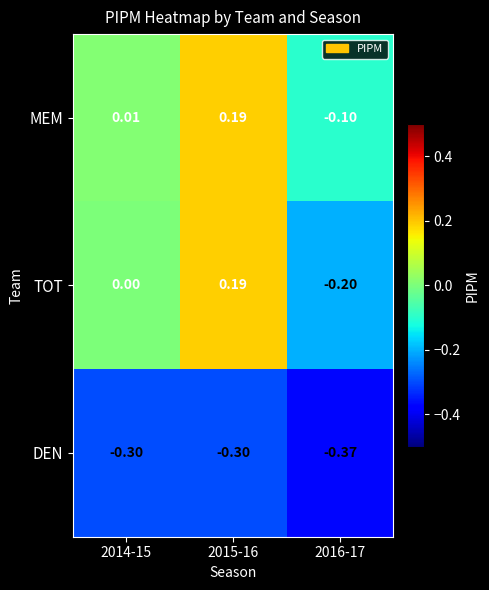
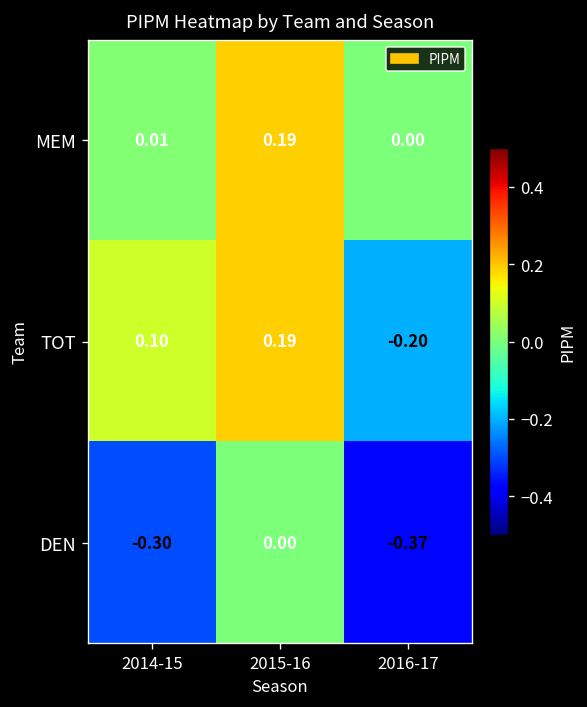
  {
    "MEM": {
      "2014-15": 0.01,
      "2015-16": 0.19,
-     "2016-17": -0.10
+     "2016-17": 0.00
    },
    "TOT": {
-     "2014-15": 0.00,
+     "2014-15": 0.10,
      "2015-16": 0.19,
      "2016-17": -0.20
    },
    "DEN": {
      "2014-15": -0.30,
-     "2015-16": -0.30,
+     "2015-16": 0.00,
      "2016-17": -0.37
    }
  }
